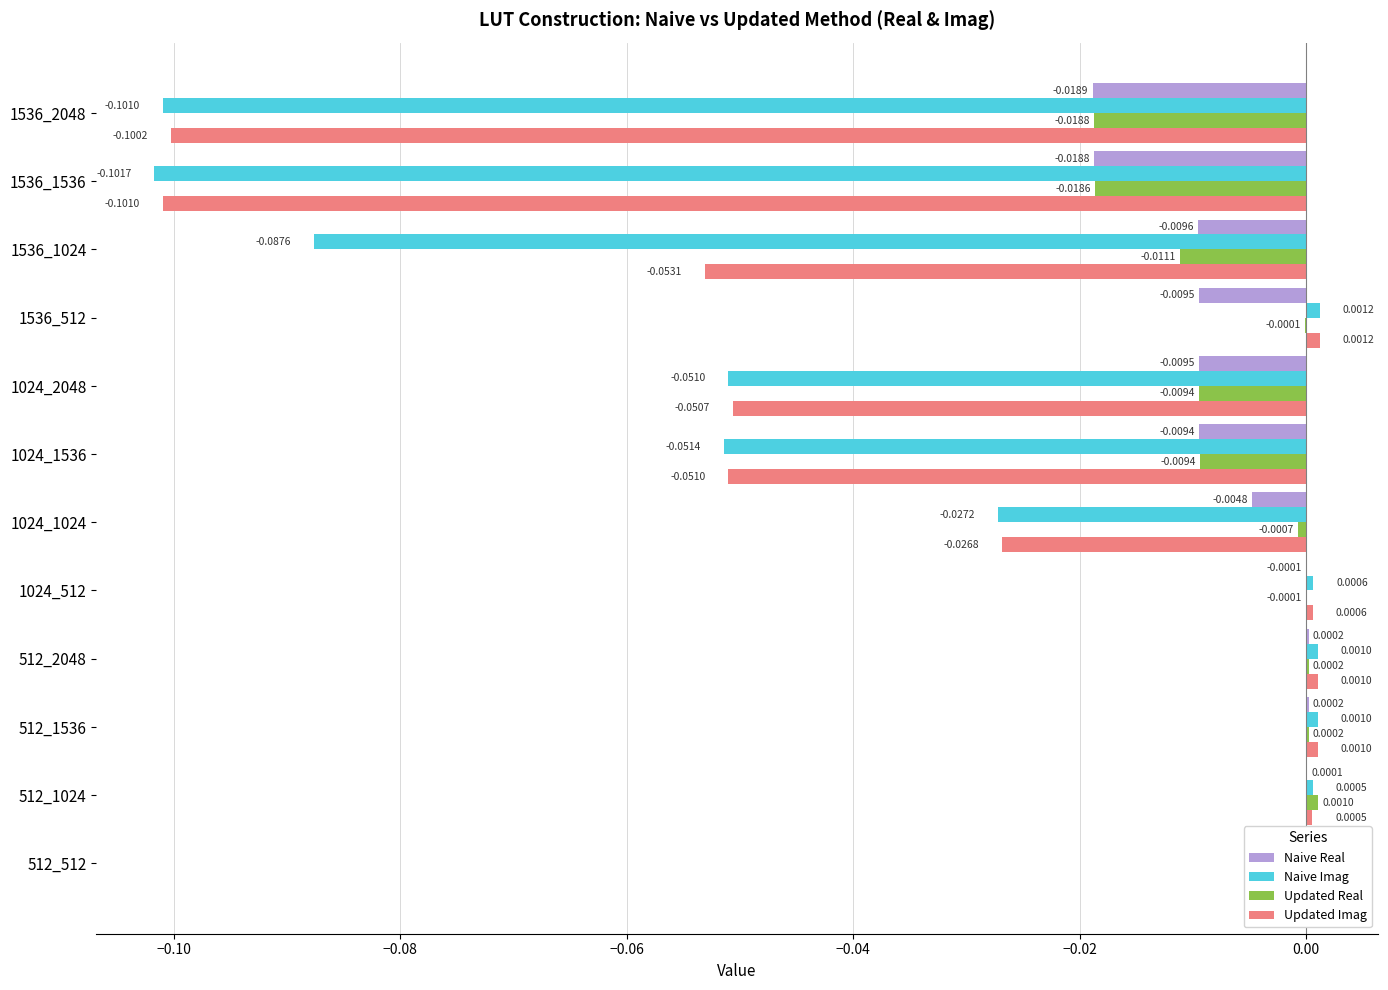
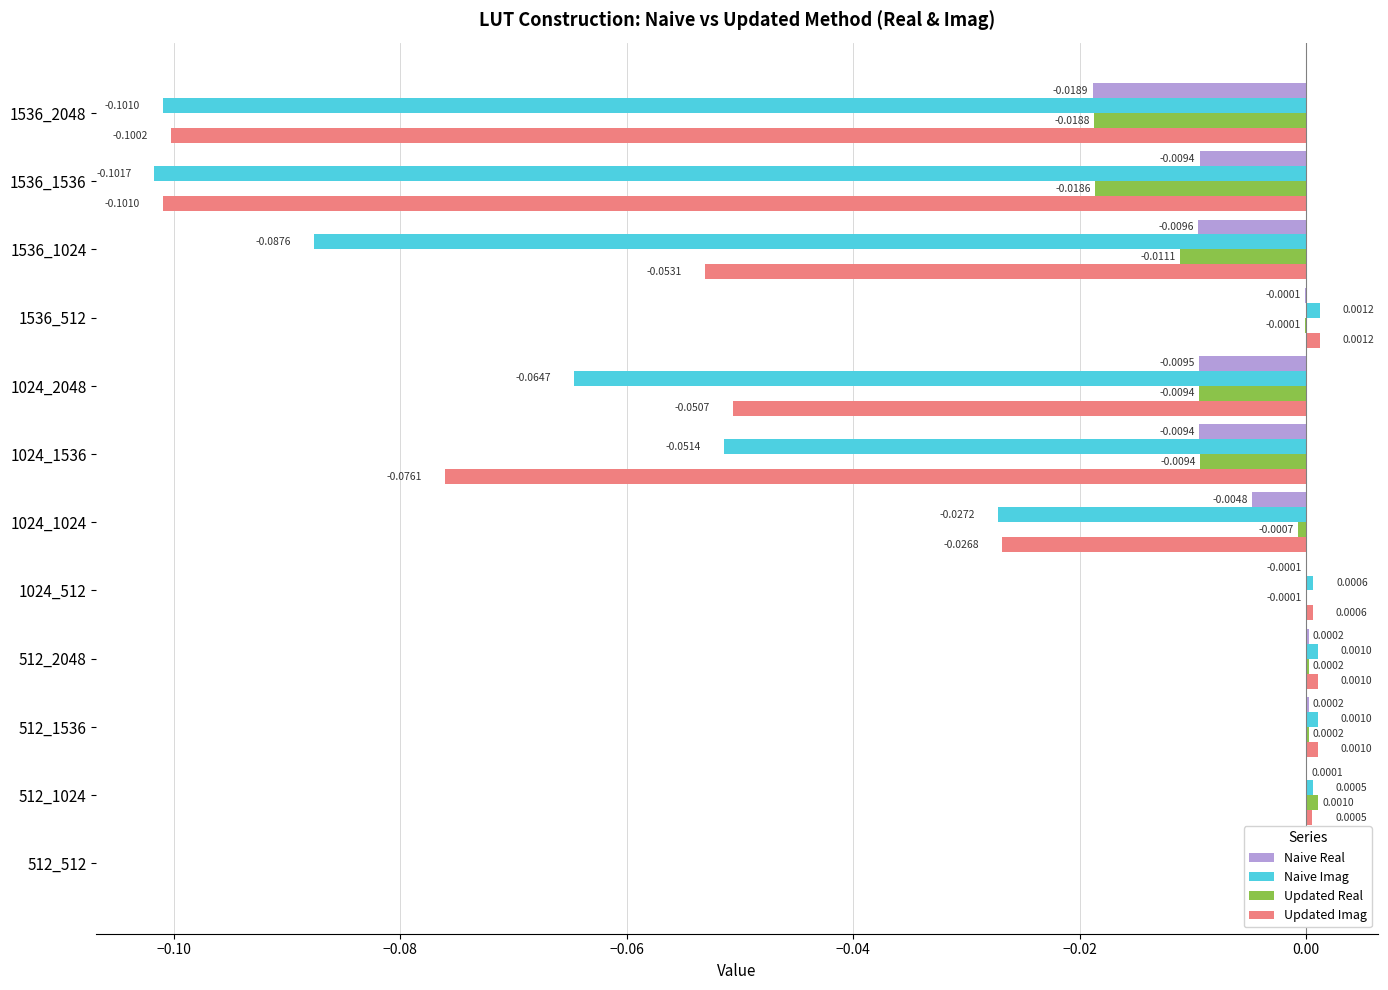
  {
    "Naive Real": {
      "1536_2048": -0.0189,
-     "1536_1536": -0.0188,
+     "1536_1536": -0.0094,
      "1536_1024": -0.0096,
-     "1536_512": -0.0095,
+     "1536_512": -0.0001,
      "1024_2048": -0.0095,
      "1024_1536": -0.0094,
      "1024_1024": -0.0048,
      "1024_512": -0.0001,
      "512_2048": 0.0002,
      "512_1536": 0.0002,
      "512_1024": 0.0001
    },
    "Naive Imag": {
      "1536_2048": -0.1010,
      "1536_1536": -0.1017,
      "1536_1024": -0.0876,
      "1536_512": 0.0012,
-     "1024_2048": -0.0510,
+     "1024_2048": -0.0647,
      "1024_1536": -0.0514,
      "1024_1024": -0.0272,
      "1024_512": 0.0006,
      "512_2048": 0.0010,
      "512_1536": 0.0010,
      "512_1024": 0.0005
    },
    "Updated Real": {
      "1536_2048": -0.0188,
      "1536_1536": -0.0186,
      "1536_1024": -0.0111,
      "1536_512": -0.0001,
      "1024_2048": -0.0094,
      "1024_1536": -0.0094,
      "1024_1024": -0.0007,
      "1024_512": -0.0001,
      "512_2048": 0.0002,
      "512_1536": 0.0002,
      "512_1024": 0.0010
    },
    "Updated Imag": {
      "1536_2048": -0.1002,
      "1536_1536": -0.1010,
      "1536_1024": -0.0531,
      "1536_512": 0.0012,
      "1024_2048": -0.0507,
-     "1024_1536": -0.0510,
+     "1024_1536": -0.0761,
      "1024_1024": -0.0268,
      "1024_512": 0.0006,
      "512_2048": 0.0010,
      "512_1536": 0.0010,
      "512_1024": 0.0005
    }
  }
